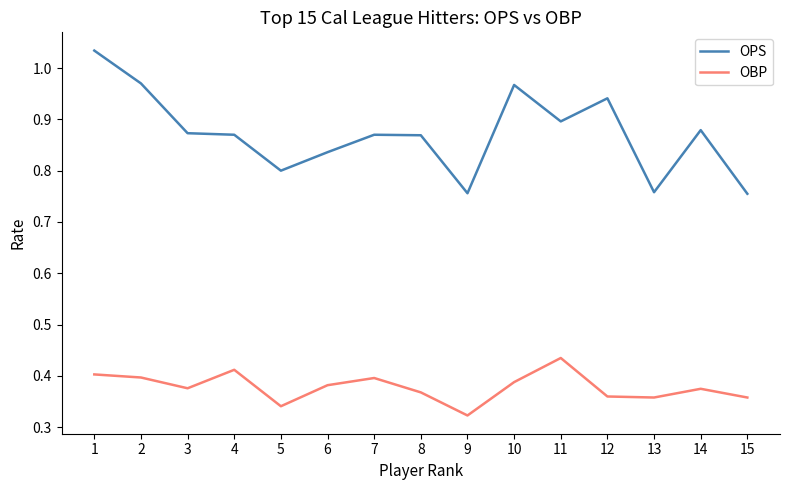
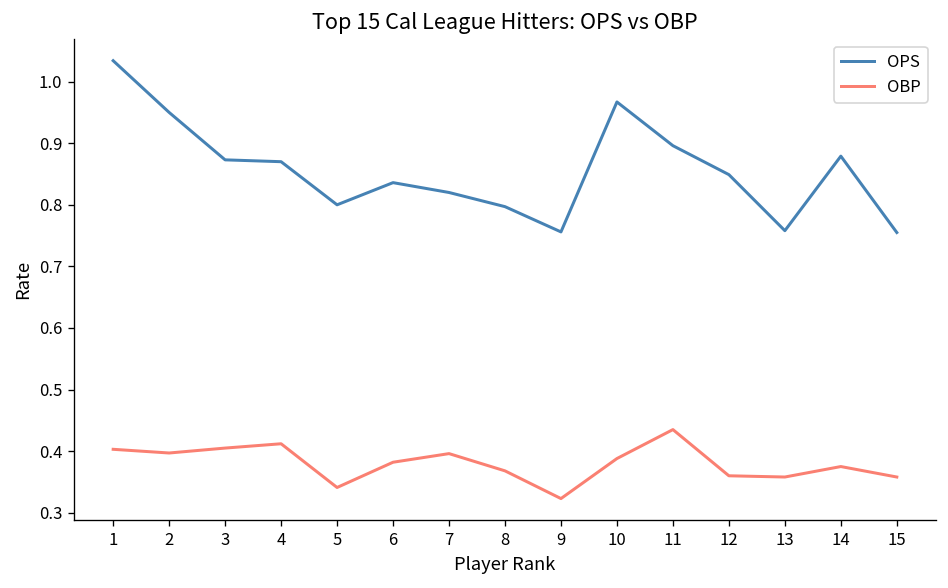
  {
    "OPS": {
      "1": 1.03,
-     "2": 0.97,
+     "2": 0.95,
      "3": 0.87,
      "4": 0.87,
      "5": 0.80,
      "6": 0.84,
-     "7": 0.87,
-     "8": 0.87,
+     "7": 0.82,
+     "8": 0.80,
      "9": 0.76,
      "10": 0.97,
      "11": 0.90,
-     "12": 0.94,
+     "12": 0.85,
      "13": 0.76,
      "14": 0.88,
      "15": 0.76
    },
    "OBP": {
      "1": 0.40,
      "2": 0.40,
-     "3": 0.38,
+     "3": 0.41,
      "4": 0.41,
      "5": 0.34,
      "6": 0.38,
      "7": 0.40,
      "8": 0.37,
      "9": 0.32,
      "10": 0.39,
      "11": 0.44,
      "12": 0.36,
      "13": 0.36,
      "14": 0.38,
      "15": 0.36
    }
  }
